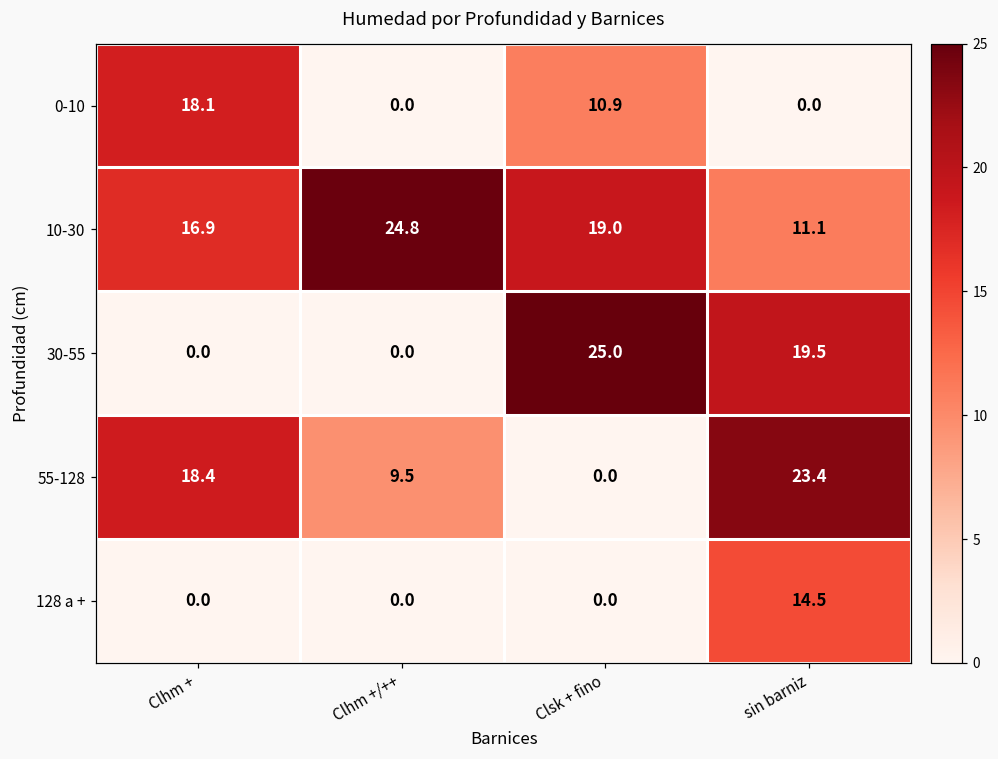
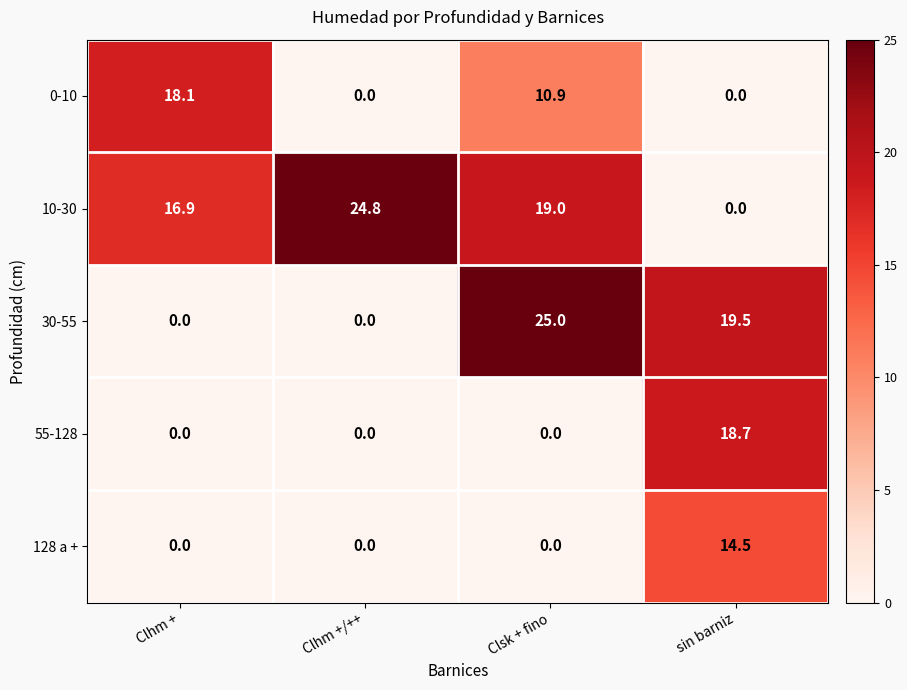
  {
    "0-10": {
      "Clhm +": 18.1,
      "Clhm +/++": 0.0,
      "Clsk + fino": 10.9,
      "sin barniz": 0.0
    },
    "10-30": {
      "Clhm +": 16.9,
      "Clhm +/++": 24.8,
      "Clsk + fino": 19.0,
-     "sin barniz": 11.1
+     "sin barniz": 0.0
    },
    "30-55": {
      "Clhm +": 0.0,
      "Clhm +/++": 0.0,
      "Clsk + fino": 25.0,
      "sin barniz": 19.5
    },
    "55-128": {
-     "Clhm +": 18.4,
-     "Clhm +/++": 9.5,
+     "Clhm +": 0.0,
+     "Clhm +/++": 0.0,
      "Clsk + fino": 0.0,
-     "sin barniz": 23.4
+     "sin barniz": 18.7
    },
    "128 a +": {
      "Clhm +": 0.0,
      "Clhm +/++": 0.0,
      "Clsk + fino": 0.0,
      "sin barniz": 14.5
    }
  }
